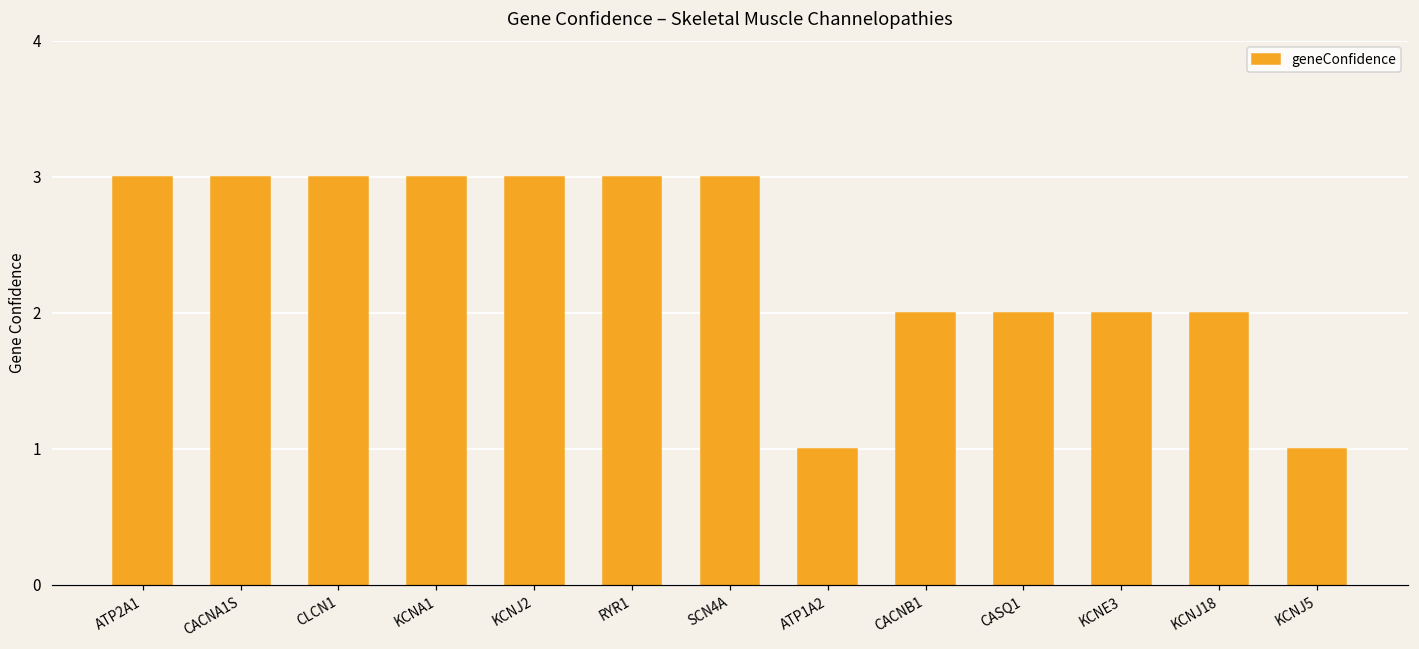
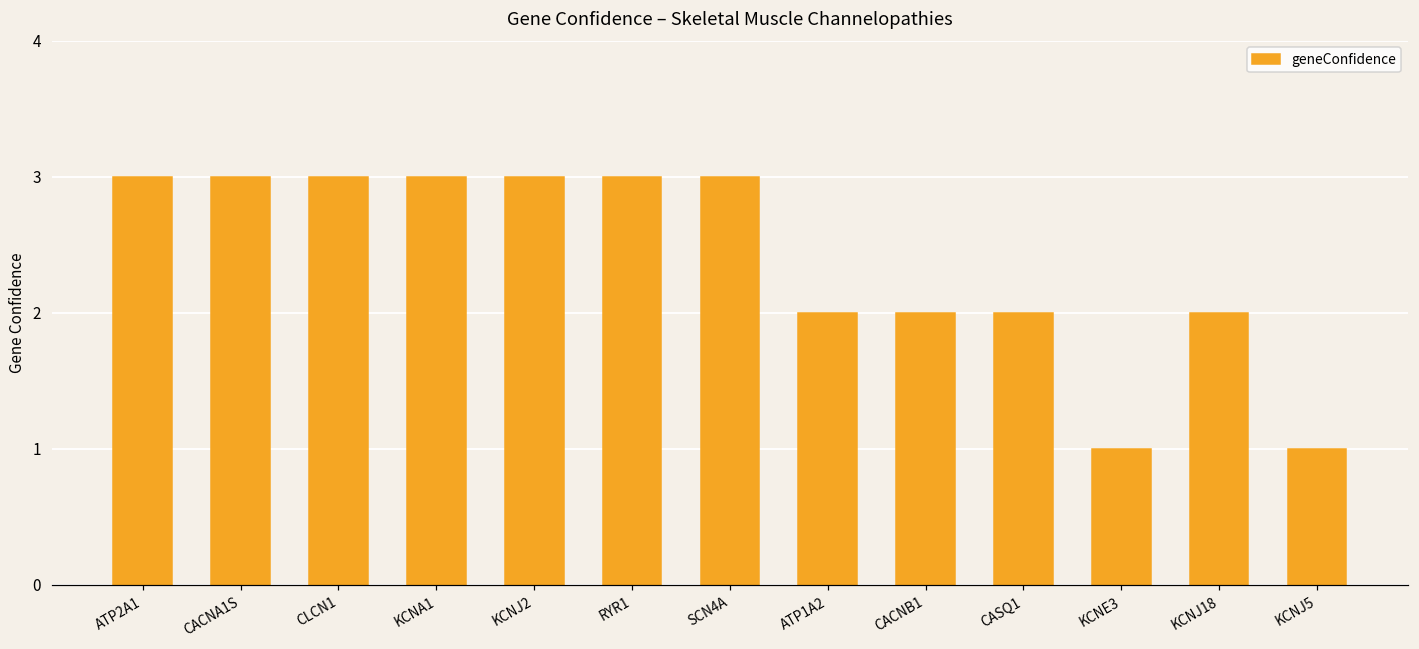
  {
    "ATP2A1": 3,
    "CACNA1S": 3,
    "CLCN1": 3,
    "KCNA1": 3,
    "KCNJ2": 3,
    "RYR1": 3,
    "SCN4A": 3,
-   "ATP1A2": 1,
+   "ATP1A2": 2,
    "CACNB1": 2,
    "CASQ1": 2,
-   "KCNE3": 2,
+   "KCNE3": 1,
    "KCNJ18": 2,
    "KCNJ5": 1
  }
